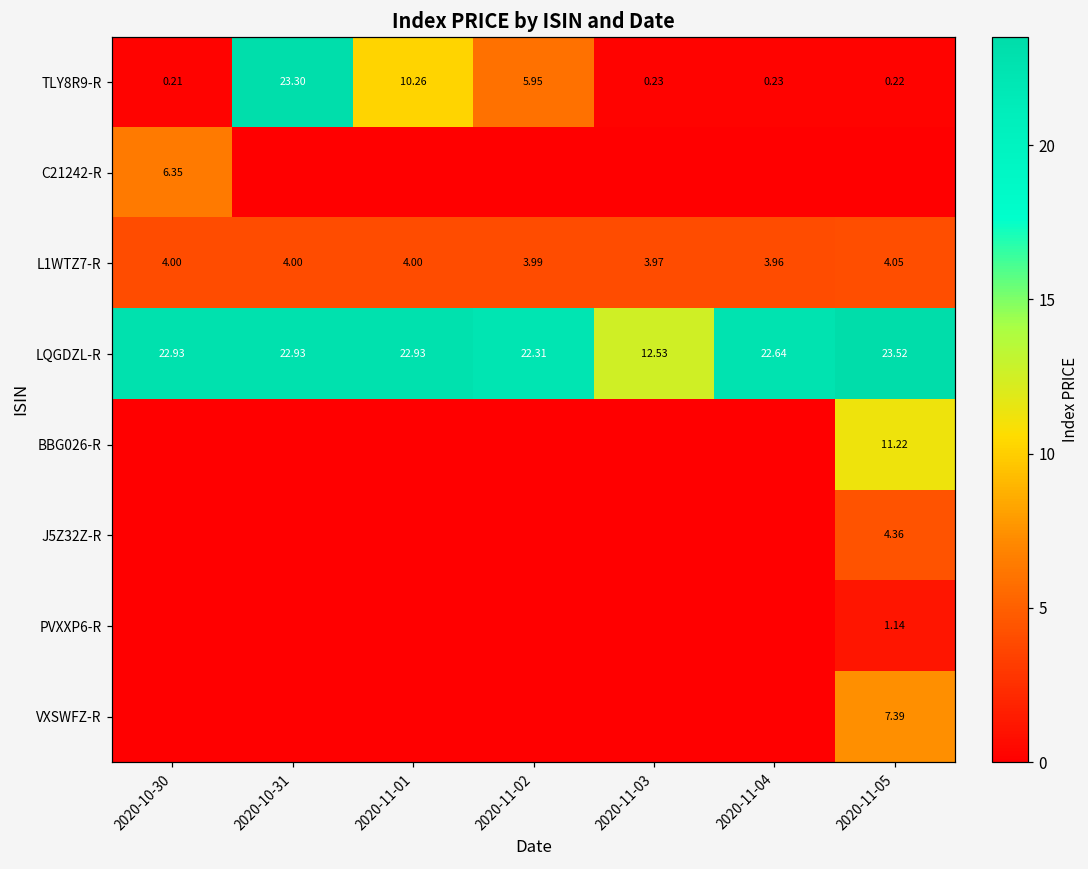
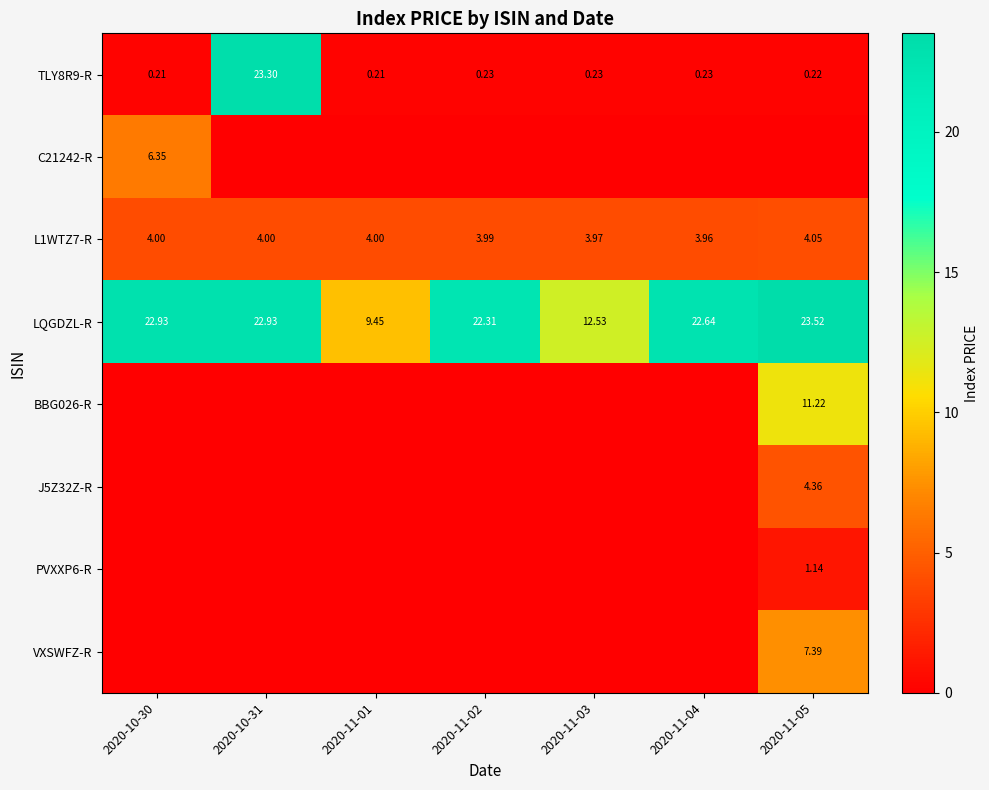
  {
    "TLY8R9-R": {
      "2020-10-30": 0.21,
      "2020-10-31": 23.30,
-     "2020-11-01": 10.26,
-     "2020-11-02": 5.95,
+     "2020-11-01": 0.21,
+     "2020-11-02": 0.23,
      "2020-11-03": 0.23,
      "2020-11-04": 0.23,
      "2020-11-05": 0.22
    },
    "C21242-R": {
      "2020-10-30": 6.35
    },
    "L1WTZ7-R": {
      "2020-10-30": 4.00,
      "2020-10-31": 4.00,
      "2020-11-01": 4.00,
      "2020-11-02": 3.99,
      "2020-11-03": 3.97,
      "2020-11-04": 3.96,
      "2020-11-05": 4.05
    },
    "LQGDZL-R": {
      "2020-10-30": 22.93,
      "2020-10-31": 22.93,
-     "2020-11-01": 22.93,
+     "2020-11-01": 9.45,
      "2020-11-02": 22.31,
      "2020-11-03": 12.53,
      "2020-11-04": 22.64,
      "2020-11-05": 23.52
    },
    "BBG026-R": {
      "2020-11-05": 11.22
    },
    "J5Z32Z-R": {
      "2020-11-05": 4.36
    },
    "PVXXP6-R": {
      "2020-11-05": 1.14
    },
    "VXSWFZ-R": {
      "2020-11-05": 7.39
    }
  }
